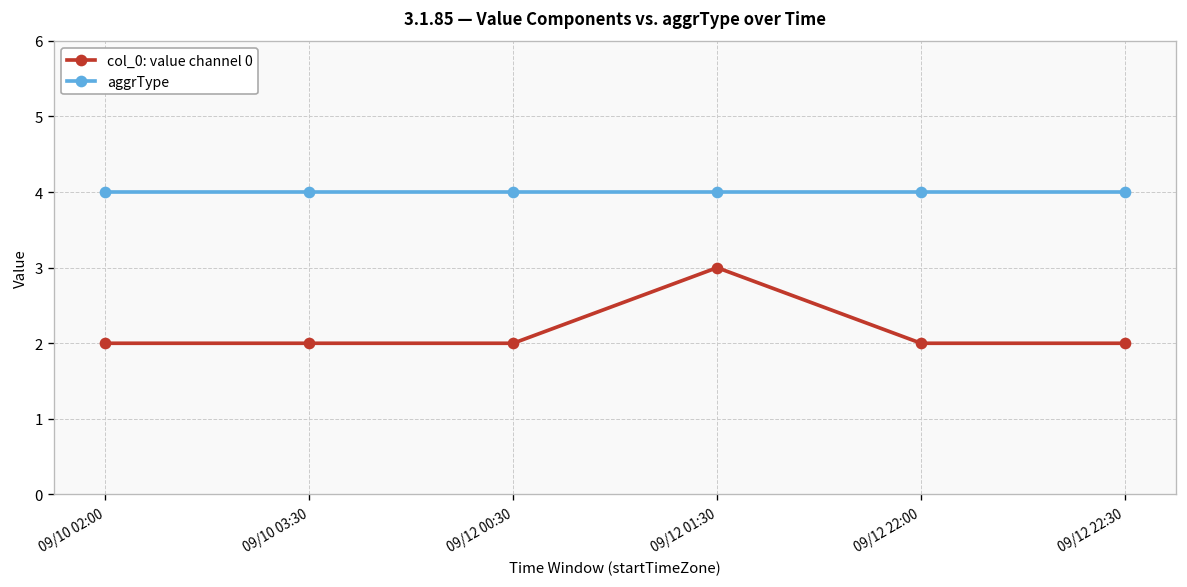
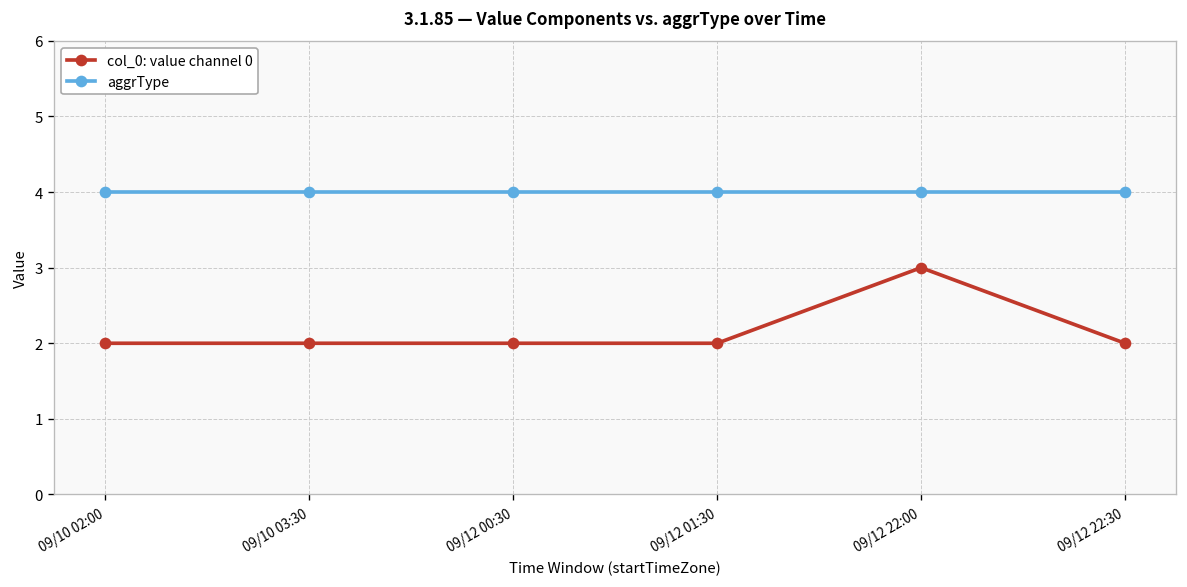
  {
    "col_0: value channel 0": {
      "09/10 02:00": 2,
      "09/10 03:30": 2,
      "09/12 00:30": 2,
-     "09/12 01:30": 3,
-     "09/12 22:00": 2,
+     "09/12 01:30": 2,
+     "09/12 22:00": 3,
      "09/12 22:30": 2
    },
    "aggrType": {
      "09/10 02:00": 4,
      "09/10 03:30": 4,
      "09/12 00:30": 4,
      "09/12 01:30": 4,
      "09/12 22:00": 4,
      "09/12 22:30": 4
    }
  }
